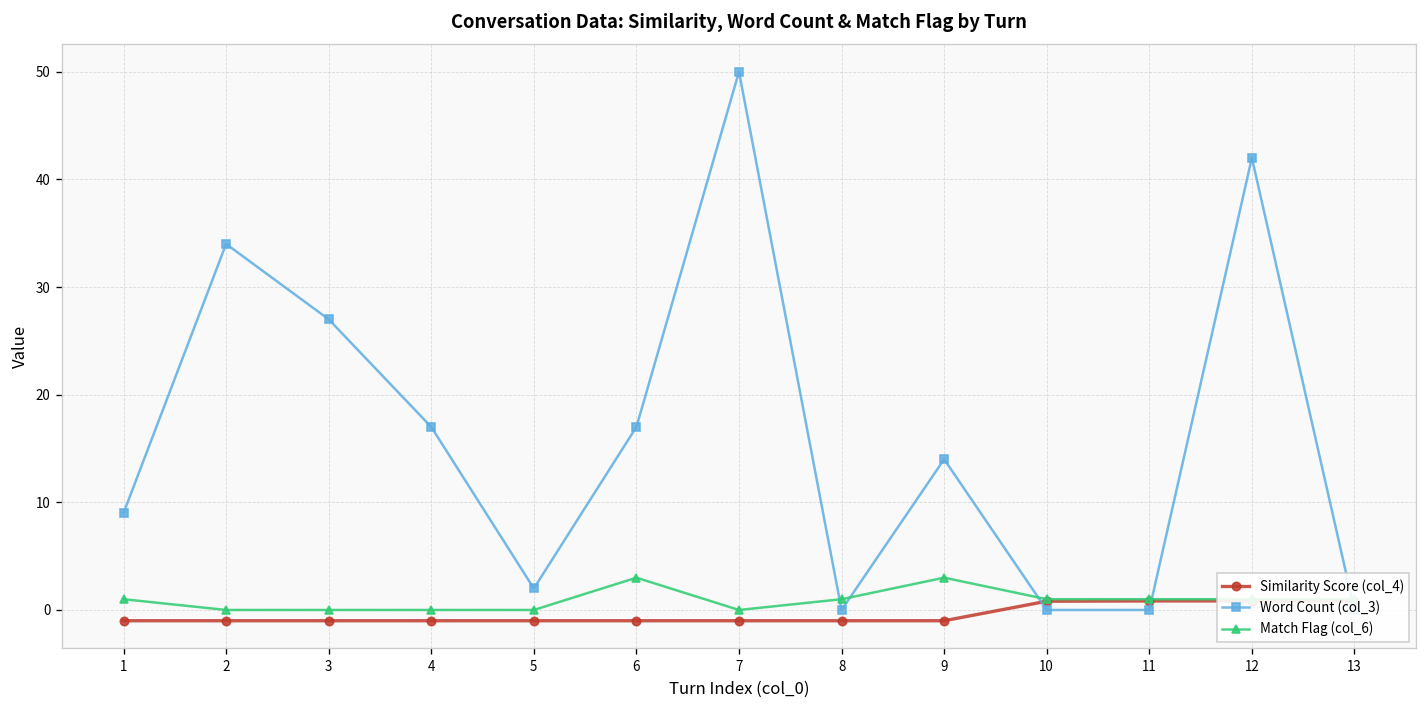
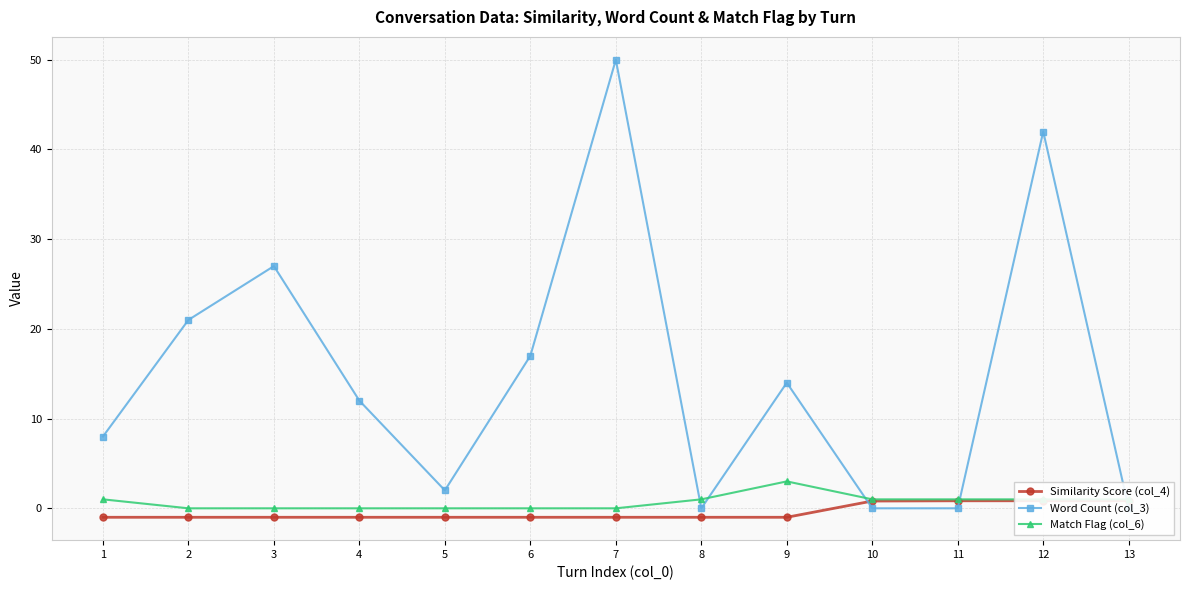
  {
    "Similarity Score (col_4)": {
      "1": -1,
      "2": -1,
      "3": -1,
      "4": -1,
      "5": -1,
      "6": -1,
      "7": -1,
      "8": -1,
      "9": -1
    },
    "Word Count (col_3)": {
-     "1": 9,
-     "2": 34,
+     "1": 8,
+     "2": 21,
      "3": 27,
-     "4": 17,
+     "4": 12,
      "5": 2,
      "6": 17,
      "7": 50,
      "8": 0,
      "9": 14,
      "10": 0,
      "11": 0,
      "12": 42
    },
    "Match Flag (col_6)": {
      "1": 1,
      "2": 0,
      "3": 0,
      "4": 0,
      "5": 0,
-     "6": 3,
+     "6": 0,
      "7": 0,
      "8": 1,
      "9": 3
    }
  }
